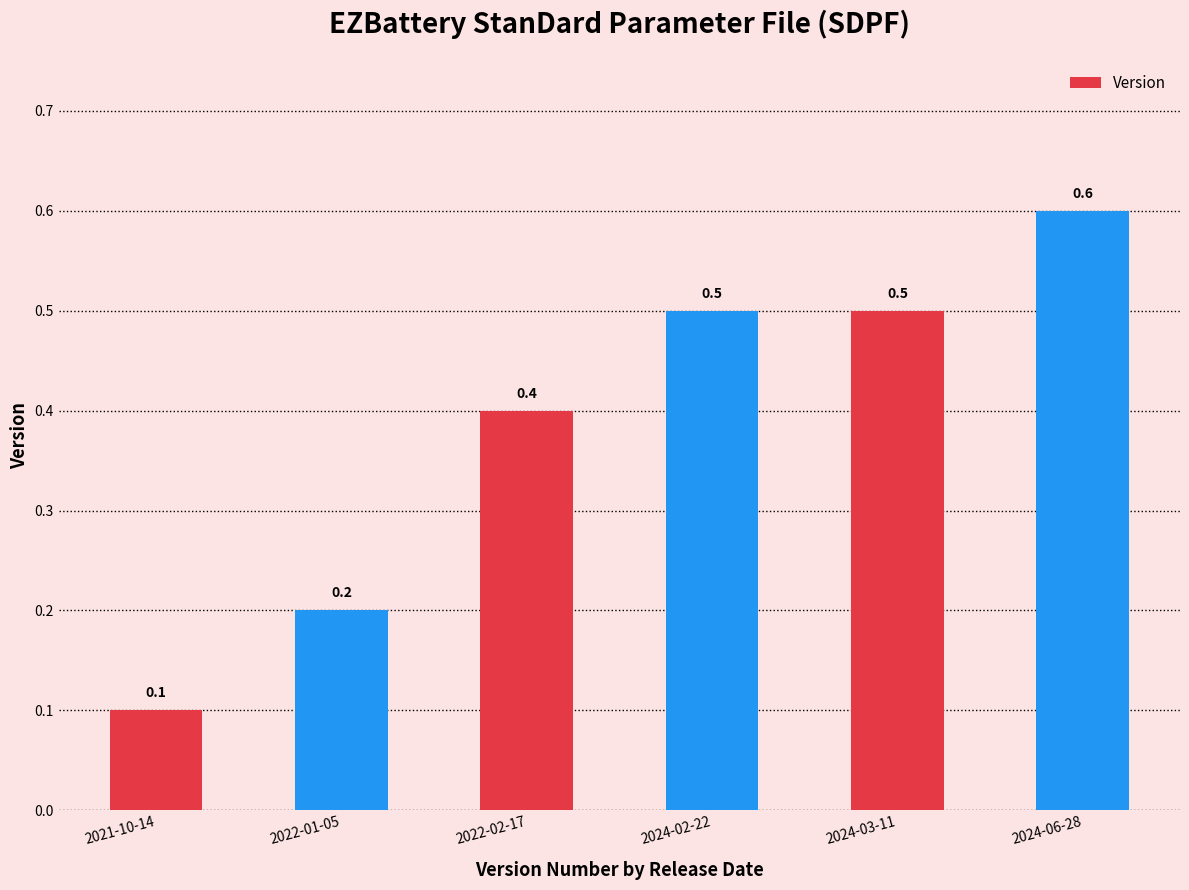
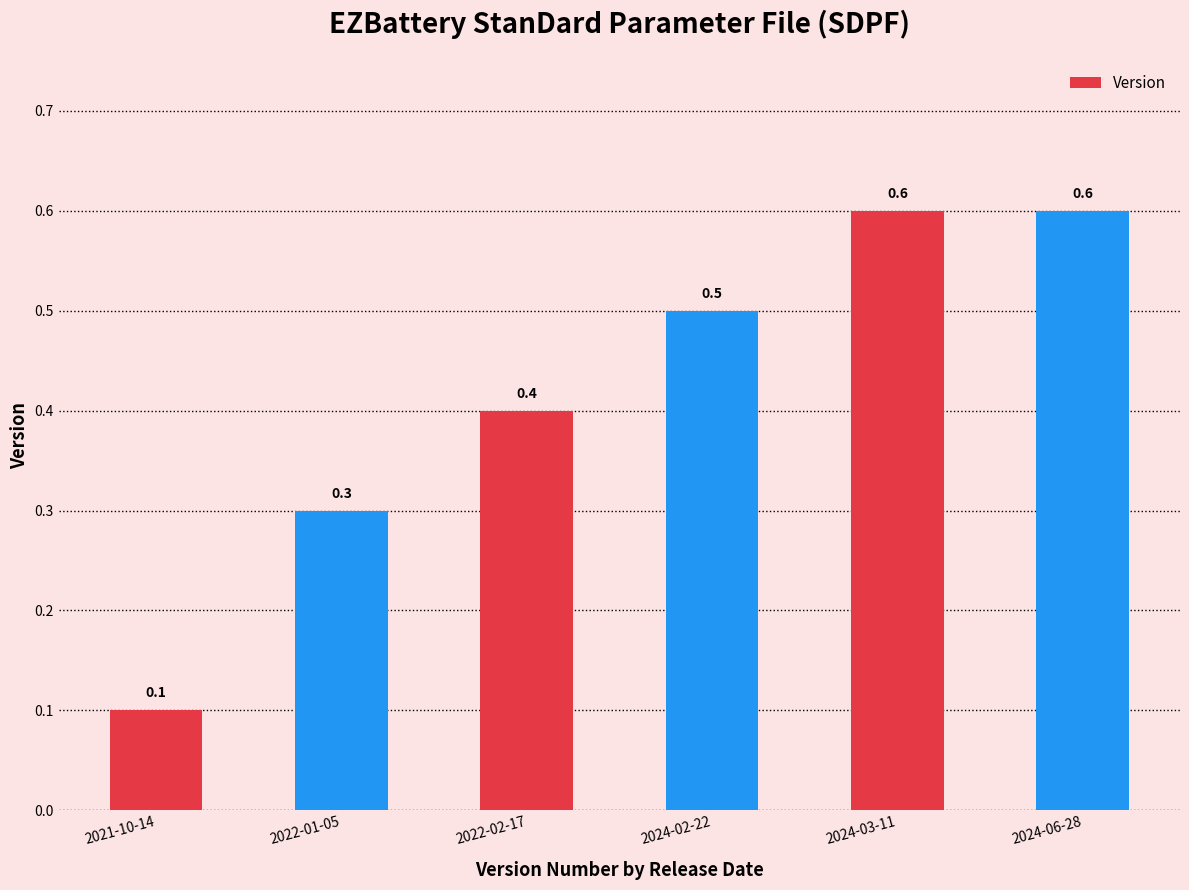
  {
    "2021-10-14": 0.1,
-   "2022-01-05": 0.2,
+   "2022-01-05": 0.3,
    "2022-02-17": 0.4,
    "2024-02-22": 0.5,
-   "2024-03-11": 0.5,
+   "2024-03-11": 0.6,
    "2024-06-28": 0.6
  }
